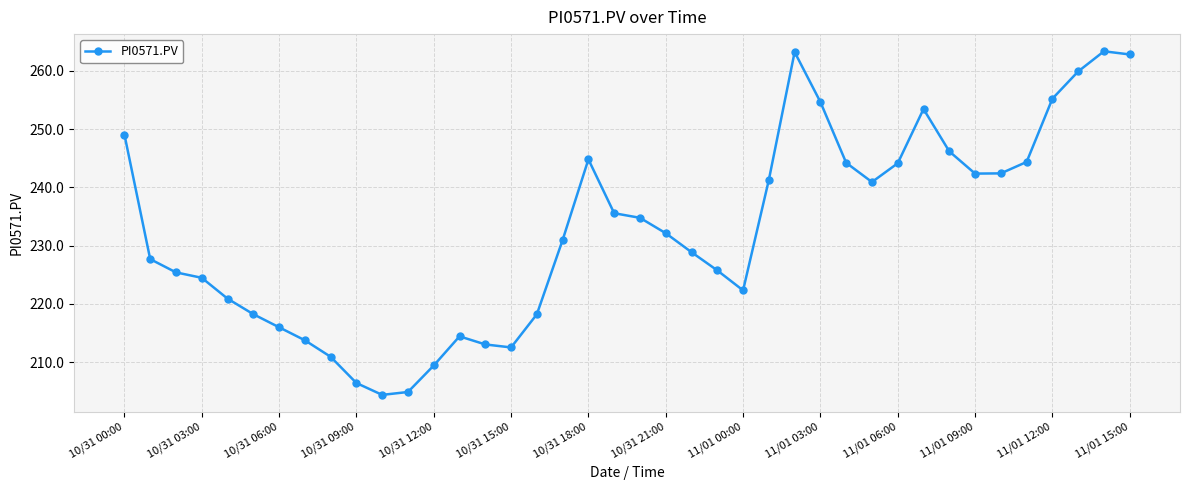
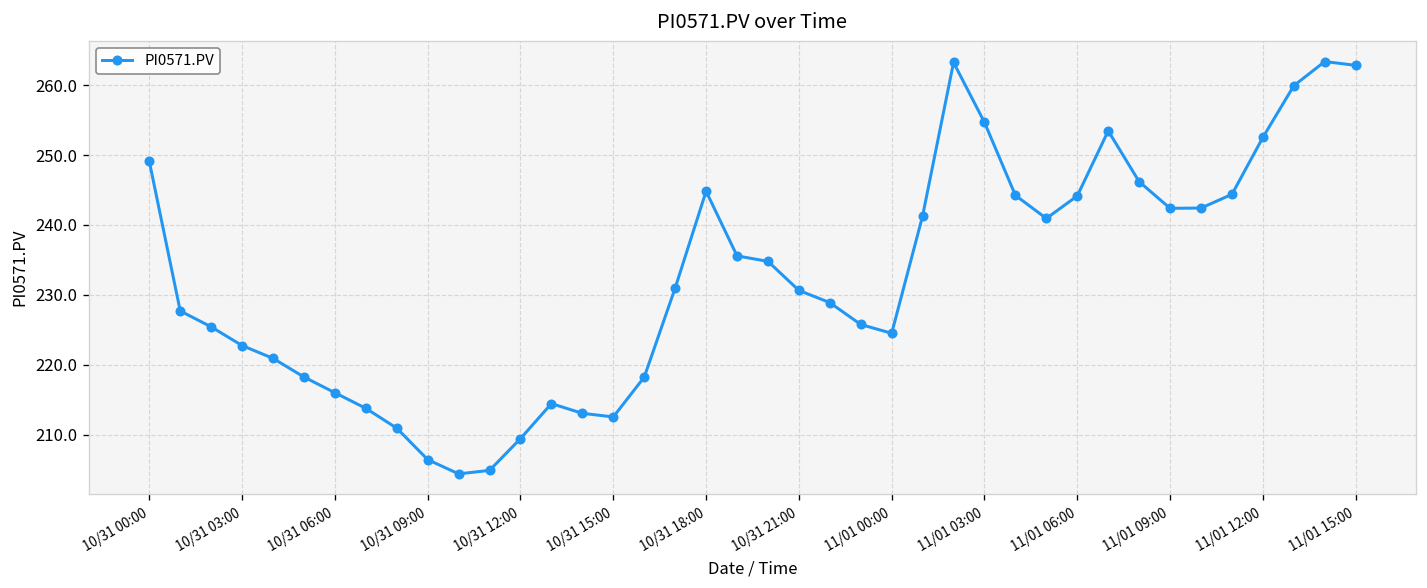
  {
    "10/31 00:00": 249,
-   "10/31 03:00": 224,
+   "10/31 03:00": 223,
    "10/31 06:00": 216,
    "10/31 09:00": 206,
    "10/31 12:00": 209,
    "10/31 15:00": 213,
    "10/31 18:00": 245,
-   "10/31 21:00": 232,
-   "11/01 00:00": 222,
+   "10/31 21:00": 231,
+   "11/01 00:00": 224,
    "11/01 03:00": 255,
    "11/01 06:00": 244,
    "11/01 09:00": 242,
-   "11/01 12:00": 255,
+   "11/01 12:00": 253,
    "11/01 15:00": 263
  }
